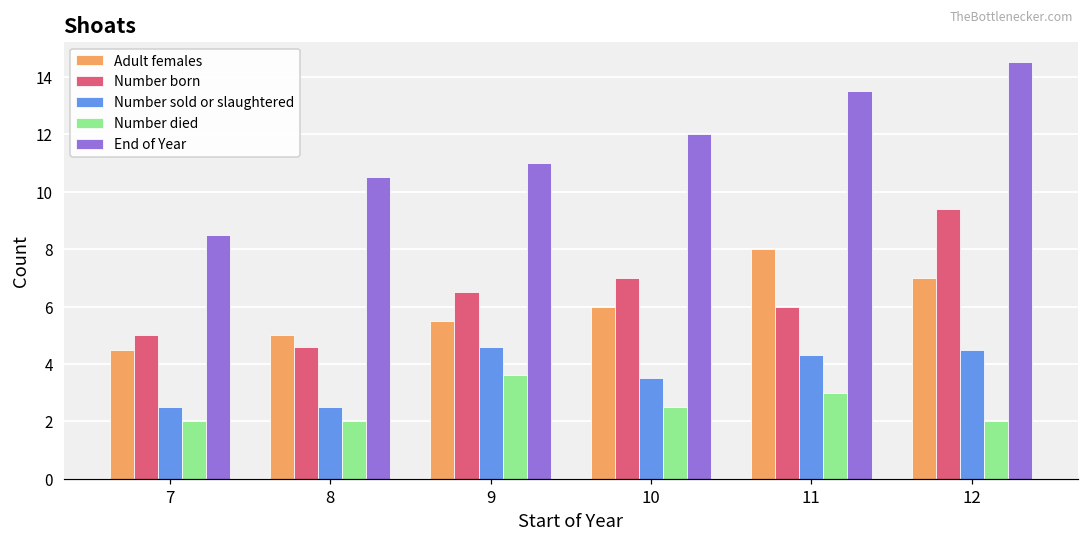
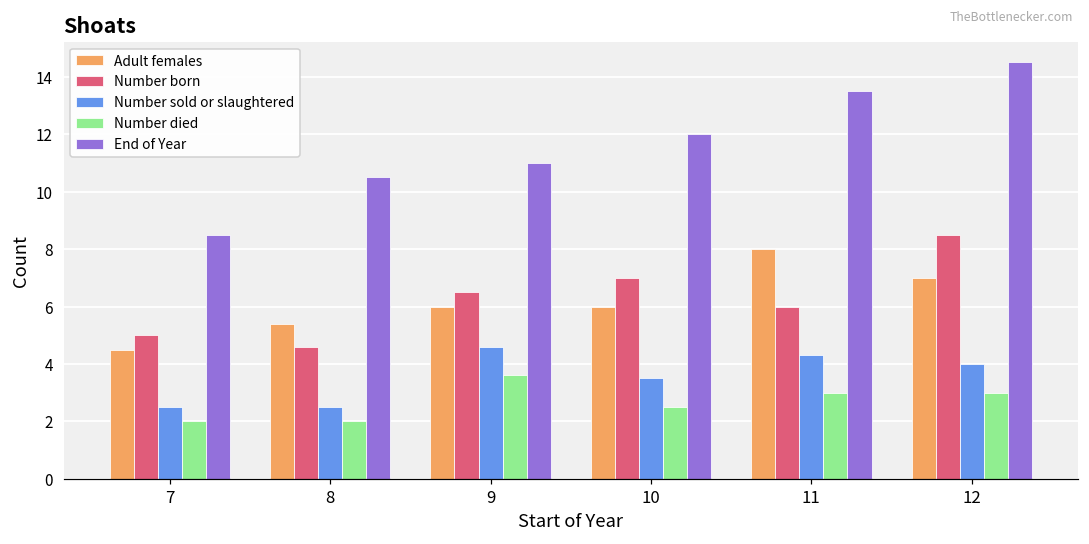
  {
    "Adult females": {
      "7": 4.5,
-     "8": 5.0,
-     "9": 5.5,
+     "8": 5.4,
+     "9": 6.0,
      "10": 6.0,
      "11": 8.0,
      "12": 7.0
    },
    "Number born": {
      "7": 5.0,
      "8": 4.6,
      "9": 6.5,
      "10": 7.0,
      "11": 6.0,
-     "12": 9.4
+     "12": 8.5
    },
    "Number sold or slaughtered": {
      "7": 2.5,
      "8": 2.5,
      "9": 4.6,
      "10": 3.5,
      "11": 4.3,
-     "12": 4.5
+     "12": 4.0
    },
    "Number died": {
      "7": 2,
      "8": 2,
      "9": 3.6,
      "10": 2.5,
      "11": 3,
-     "12": 2
+     "12": 3
    },
    "End of Year": {
      "7": 8.5,
      "8": 10.5,
      "9": 11.0,
      "10": 12.0,
      "11": 13.5,
      "12": 14.5
    }
  }
